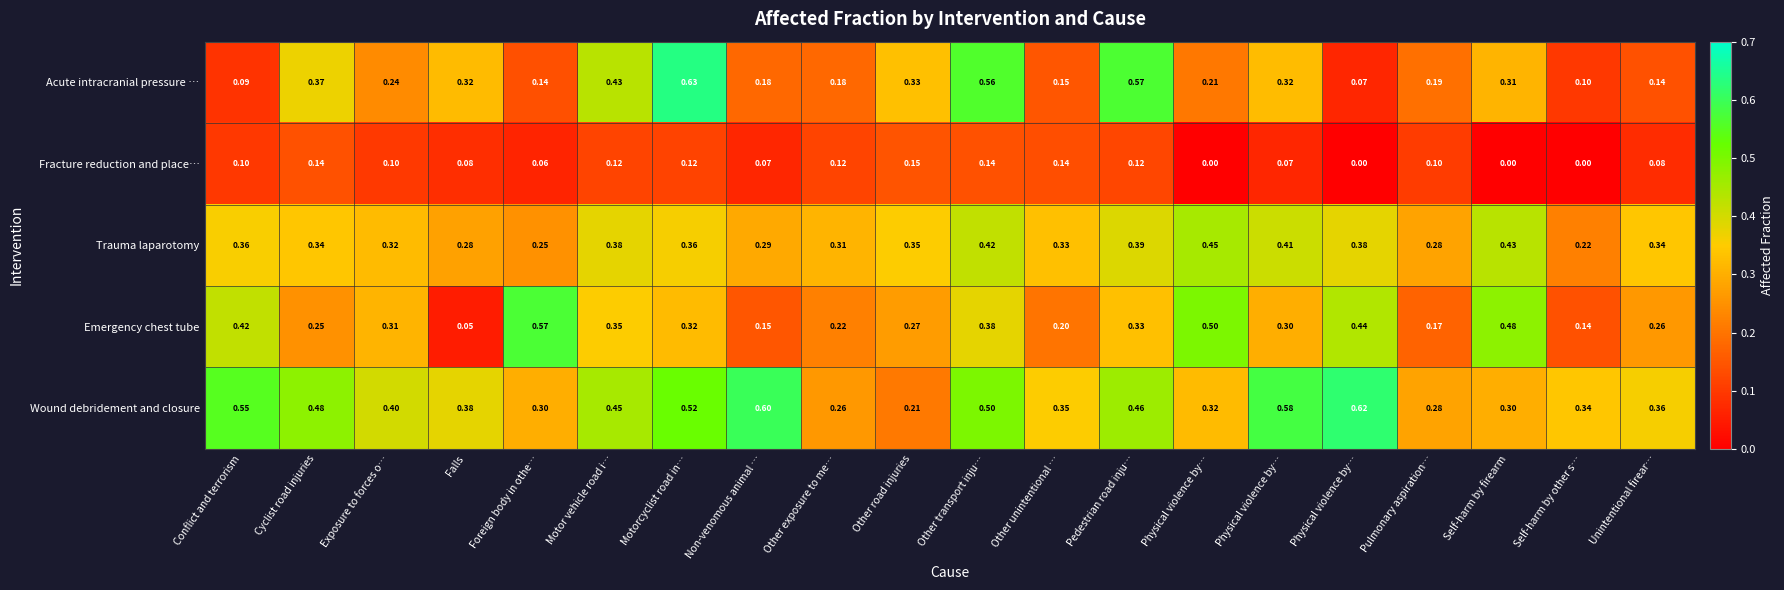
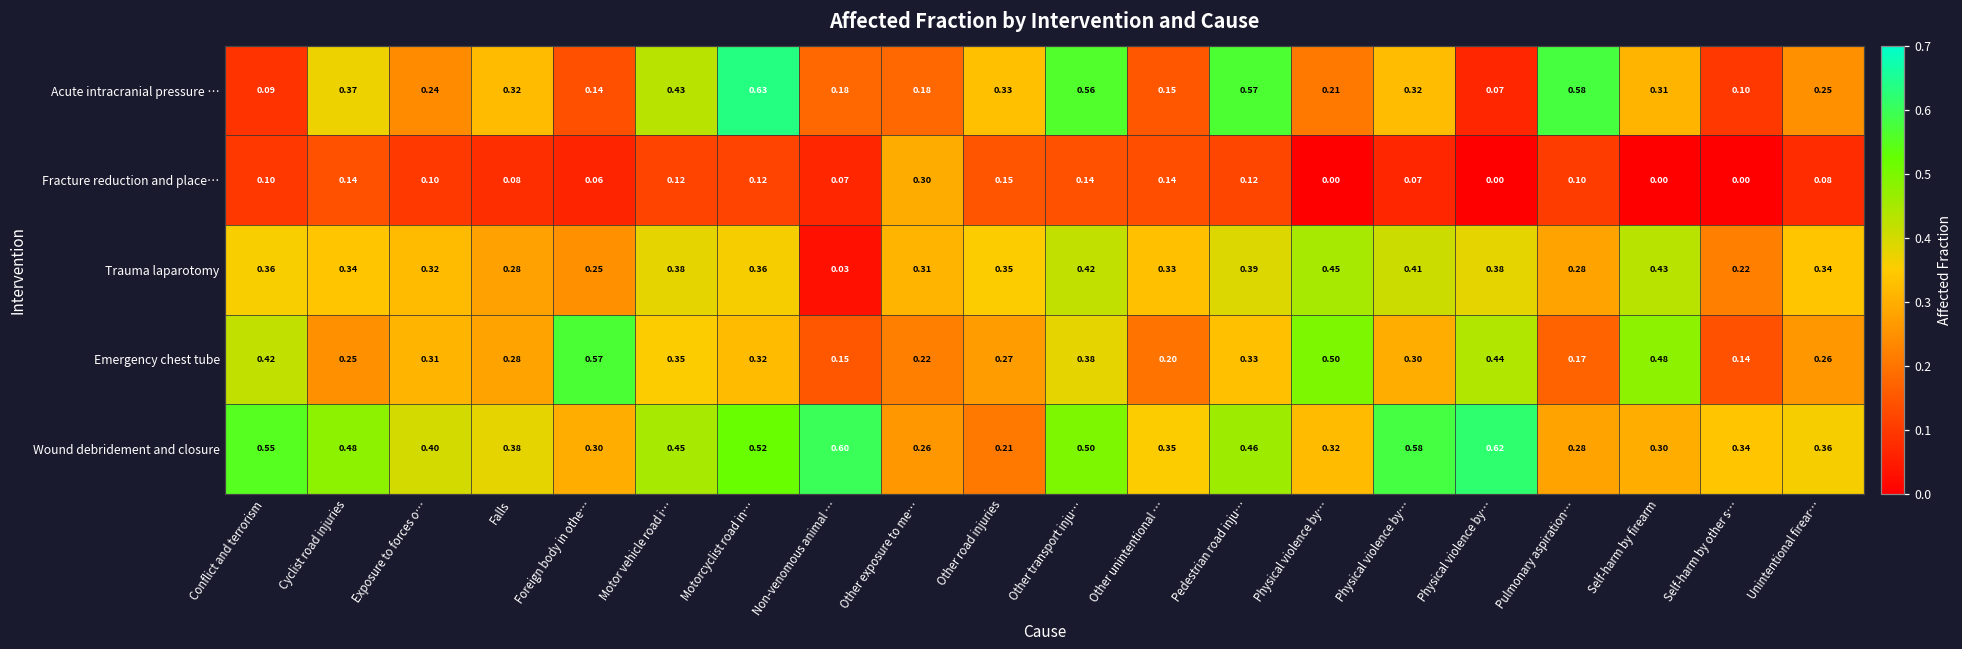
  {
    "Acute intracranial pressure …": {
      "Conflict and terrorism": 0.09,
      "Cyclist road injuries": 0.37,
      "Exposure to forces o…": 0.24,
      "Falls": 0.32,
      "Foreign body in othe…": 0.14,
      "Motor vehicle road i…": 0.43,
      "Motorcyclist road in…": 0.63,
      "Non-venomous animal …": 0.18,
      "Other exposure to me…": 0.18,
      "Other road injuries": 0.33,
      "Other transport inju…": 0.56,
      "Other unintentional …": 0.15,
      "Pedestrian road inju…": 0.57,
-     "Pulmonary aspiration…": 0.19,
+     "Pulmonary aspiration…": 0.58,
      "Self-harm by firearm": 0.31,
      "Self-harm by other s…": 0.10,
-     "Unintentional firear…": 0.14
+     "Unintentional firear…": 0.25
    },
    "Fracture reduction and place…": {
      "Conflict and terrorism": 0.10,
      "Cyclist road injuries": 0.14,
      "Exposure to forces o…": 0.10,
      "Falls": 0.08,
      "Foreign body in othe…": 0.06,
      "Motor vehicle road i…": 0.12,
      "Motorcyclist road in…": 0.12,
      "Non-venomous animal …": 0.07,
-     "Other exposure to me…": 0.12,
+     "Other exposure to me…": 0.30,
      "Other road injuries": 0.15,
      "Other transport inju…": 0.14,
      "Other unintentional …": 0.14,
      "Pedestrian road inju…": 0.12,
      "Pulmonary aspiration…": 0.10,
      "Self-harm by firearm": 0.00,
      "Self-harm by other s…": 0.00,
      "Unintentional firear…": 0.08
    },
    "Trauma laparotomy": {
      "Conflict and terrorism": 0.36,
      "Cyclist road injuries": 0.34,
      "Exposure to forces o…": 0.32,
      "Falls": 0.28,
      "Foreign body in othe…": 0.25,
      "Motor vehicle road i…": 0.38,
      "Motorcyclist road in…": 0.36,
-     "Non-venomous animal …": 0.29,
+     "Non-venomous animal …": 0.03,
      "Other exposure to me…": 0.31,
      "Other road injuries": 0.35,
      "Other transport inju…": 0.42,
      "Other unintentional …": 0.33,
      "Pedestrian road inju…": 0.39,
      "Pulmonary aspiration…": 0.28,
      "Self-harm by firearm": 0.43,
      "Self-harm by other s…": 0.22,
      "Unintentional firear…": 0.34
    },
    "Emergency chest tube": {
      "Conflict and terrorism": 0.42,
      "Cyclist road injuries": 0.25,
      "Exposure to forces o…": 0.31,
-     "Falls": 0.05,
+     "Falls": 0.28,
      "Foreign body in othe…": 0.57,
      "Motor vehicle road i…": 0.35,
      "Motorcyclist road in…": 0.32,
      "Non-venomous animal …": 0.15,
      "Other exposure to me…": 0.22,
      "Other road injuries": 0.27,
      "Other transport inju…": 0.38,
      "Other unintentional …": 0.20,
      "Pedestrian road inju…": 0.33,
      "Pulmonary aspiration…": 0.17,
      "Self-harm by firearm": 0.48,
      "Self-harm by other s…": 0.14,
      "Unintentional firear…": 0.26
    },
    "Wound debridement and closure": {
      "Conflict and terrorism": 0.55,
      "Cyclist road injuries": 0.48,
      "Exposure to forces o…": 0.40,
      "Falls": 0.38,
      "Foreign body in othe…": 0.30,
      "Motor vehicle road i…": 0.45,
      "Motorcyclist road in…": 0.52,
      "Non-venomous animal …": 0.60,
      "Other exposure to me…": 0.26,
      "Other road injuries": 0.21,
      "Other transport inju…": 0.50,
      "Other unintentional …": 0.35,
      "Pedestrian road inju…": 0.46,
      "Pulmonary aspiration…": 0.28,
      "Self-harm by firearm": 0.30,
      "Self-harm by other s…": 0.34,
      "Unintentional firear…": 0.36
    }
  }
